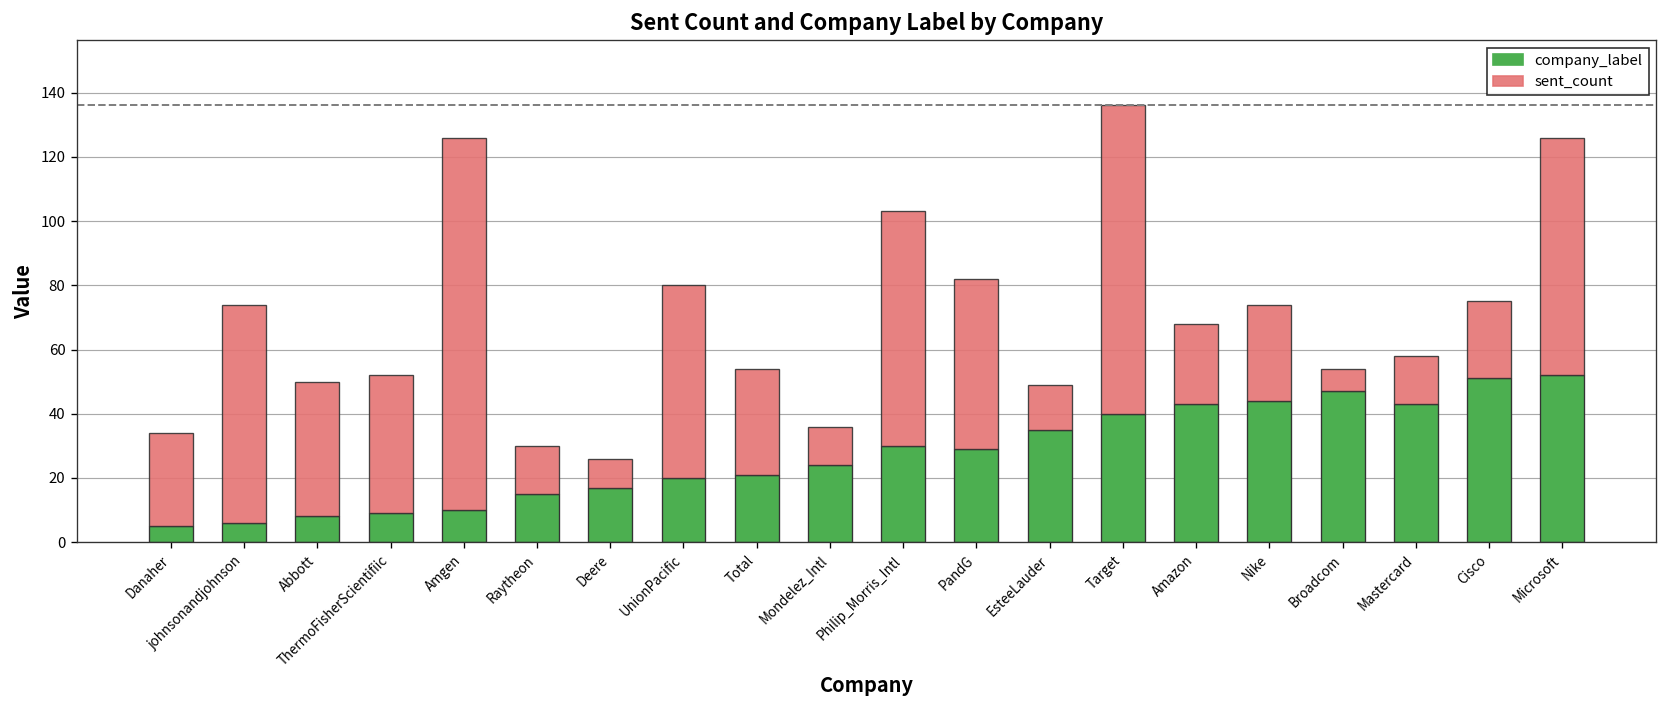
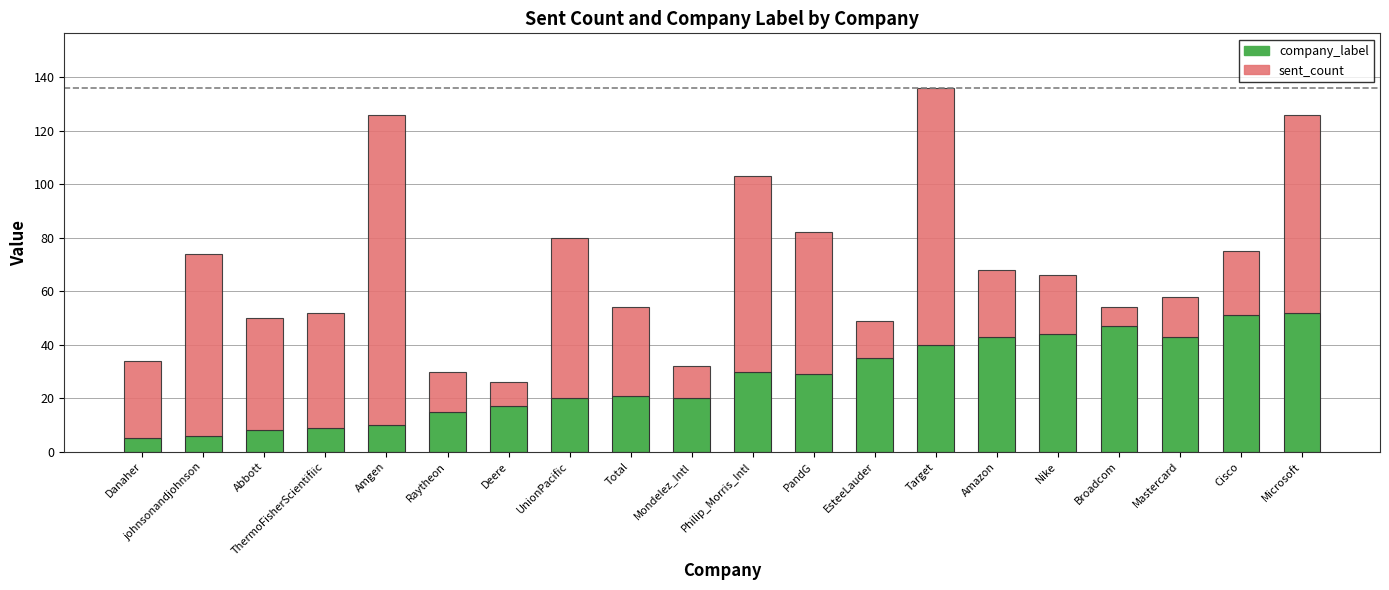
  {
    "company_label": {
      "Danaher": 5,
      "johnsonandjohnson": 6,
      "Abbott": 8,
      "ThermoFisherScientifiic": 9,
      "Amgen": 10,
      "Raytheon": 15,
      "Deere": 17,
      "UnionPacific": 20,
      "Total": 21,
-     "Mondelez_Intl": 24,
+     "Mondelez_Intl": 20,
      "Philip_Morris_Intl": 30,
      "PandG": 29,
      "EsteeLauder": 35,
      "Target": 40,
      "Amazon": 43,
      "Nike": 44,
      "Broadcom": 47,
      "Mastercard": 43,
      "Cisco": 51,
      "Microsoft": 52
    },
    "sent_count": {
      "Danaher": 29,
      "johnsonandjohnson": 68,
      "Abbott": 42,
      "ThermoFisherScientifiic": 43,
      "Amgen": 116,
      "Raytheon": 15,
      "Deere": 9,
      "UnionPacific": 60,
      "Total": 33,
      "Mondelez_Intl": 12,
      "Philip_Morris_Intl": 73,
      "PandG": 53,
      "EsteeLauder": 14,
      "Target": 96,
      "Amazon": 25,
-     "Nike": 30,
+     "Nike": 22,
      "Broadcom": 7,
      "Mastercard": 15,
      "Cisco": 24,
      "Microsoft": 74
    }
  }
